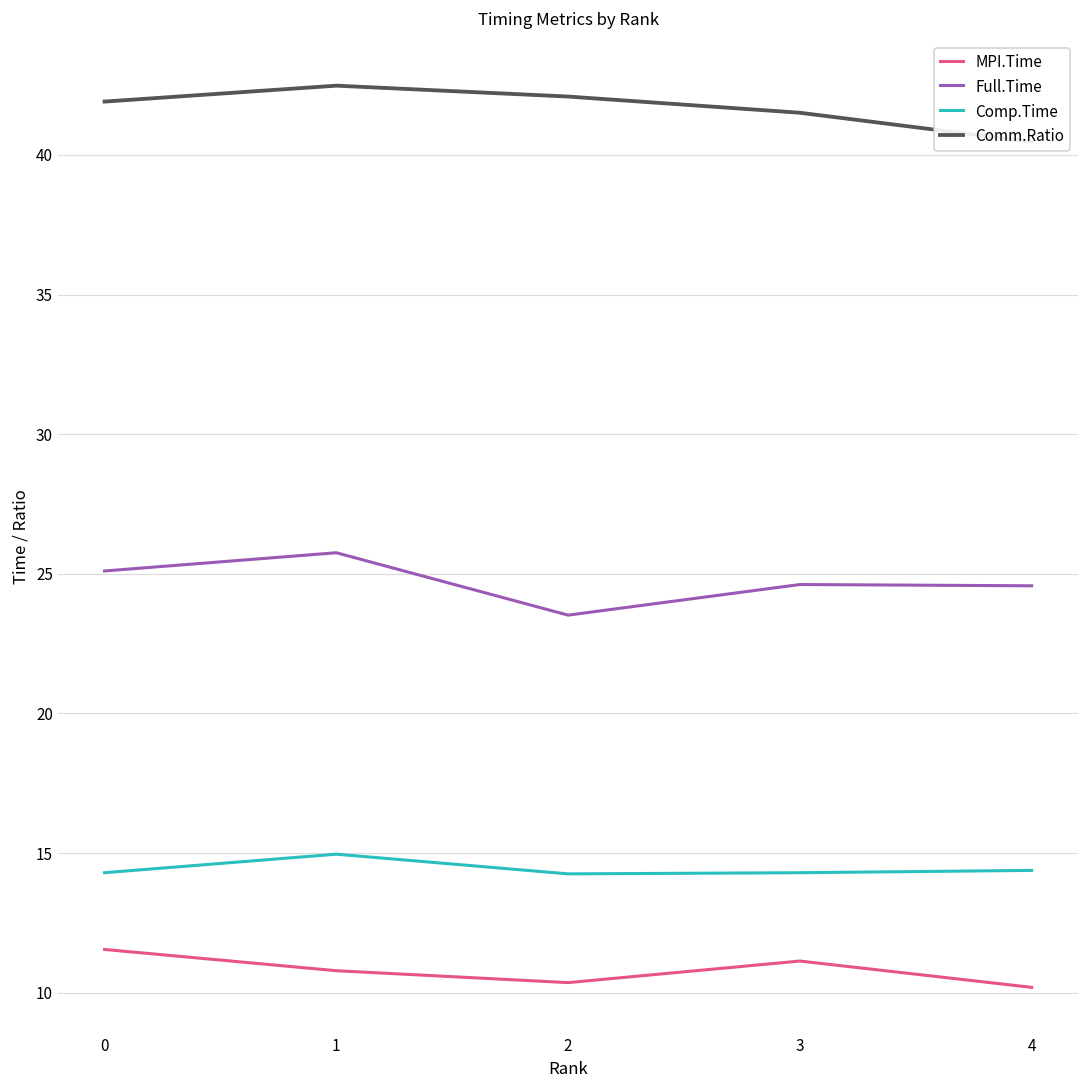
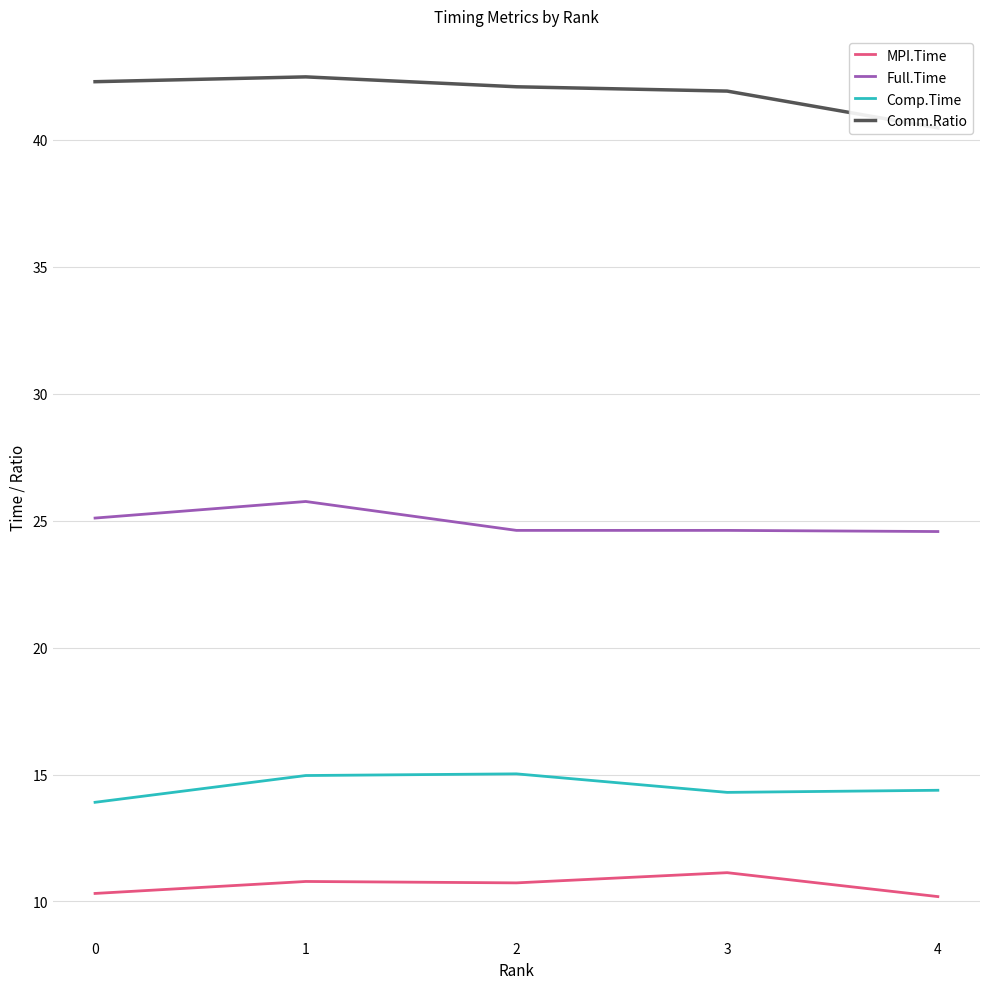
  {
    "MPI.Time": {
-     "0": 11.5,
+     "0": 10.3,
      "1": 10.8,
-     "2": 10.4,
+     "2": 10.7,
      "3": 11.1,
      "4": 10.2
    },
    "Full.Time": {
      "0": 25.1,
      "1": 25.8,
-     "2": 23.5,
+     "2": 24.6,
      "3": 24.6,
      "4": 24.6
    },
    "Comp.Time": {
-     "0": 14.3,
+     "0": 13.9,
      "1": 15.0,
-     "2": 14.3,
+     "2": 15.0,
      "3": 14.3,
      "4": 14.4
    },
    "Comm.Ratio": {
-     "0": 41.9,
+     "0": 42.3,
      "1": 42.5,
      "2": 42.1,
-     "3": 41.5
+     "3": 41.9
    }
  }
